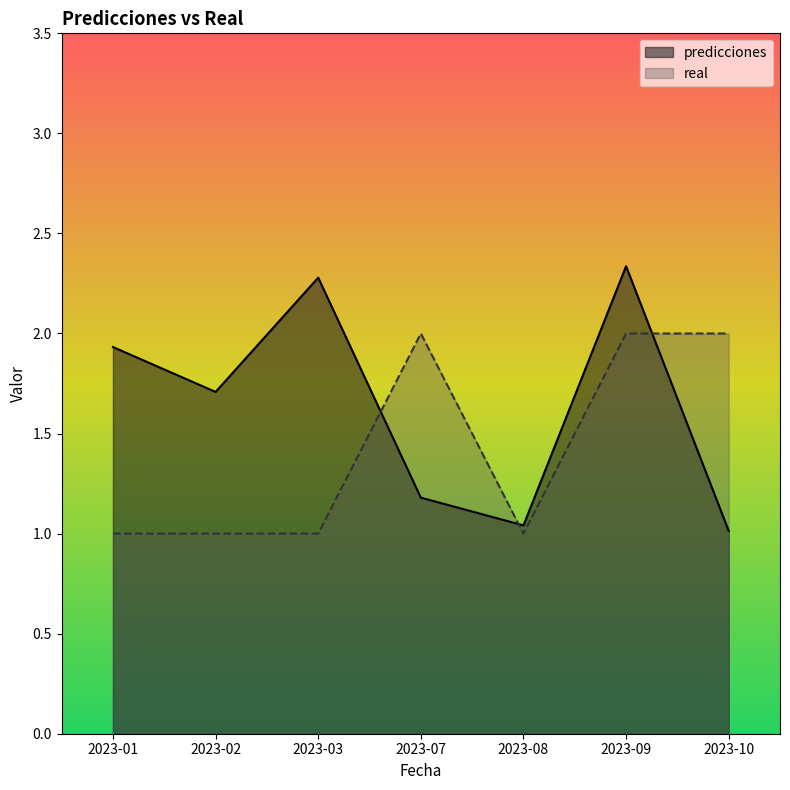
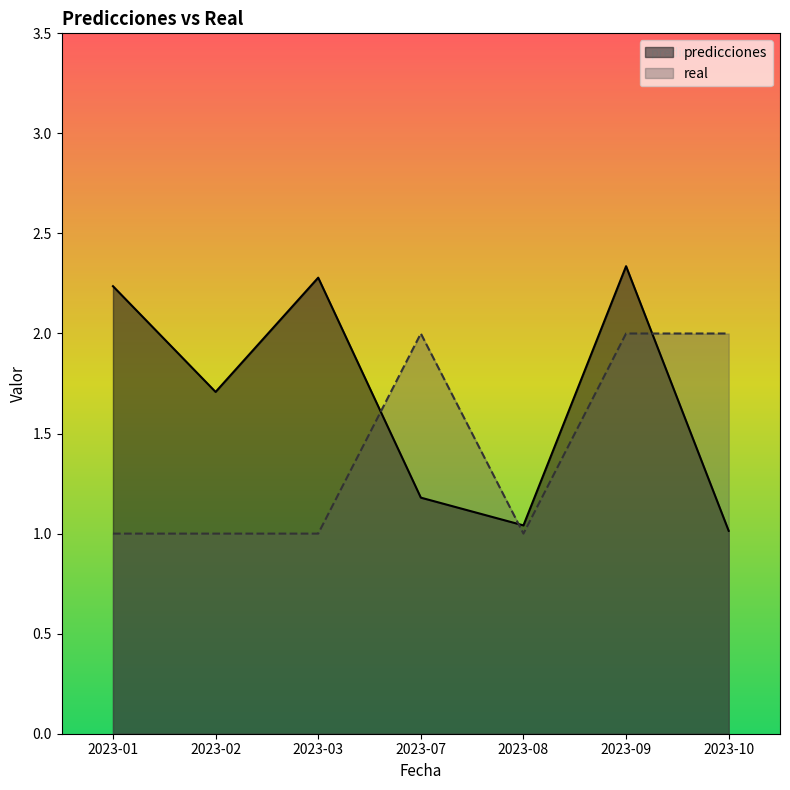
  {
    "predicciones": {
-     "2023-01": 1.93,
+     "2023-01": 2.24,
      "2023-02": 1.71,
      "2023-03": 2.28,
      "2023-07": 1.18,
      "2023-08": 1.04,
      "2023-09": 2.34,
      "2023-10": 1.01
    },
    "real": {
      "2023-01": 1.00,
      "2023-02": 1.00,
      "2023-03": 1.00,
      "2023-07": 2.00,
      "2023-08": 1.00,
      "2023-09": 2.00,
      "2023-10": 2.00
    }
  }
